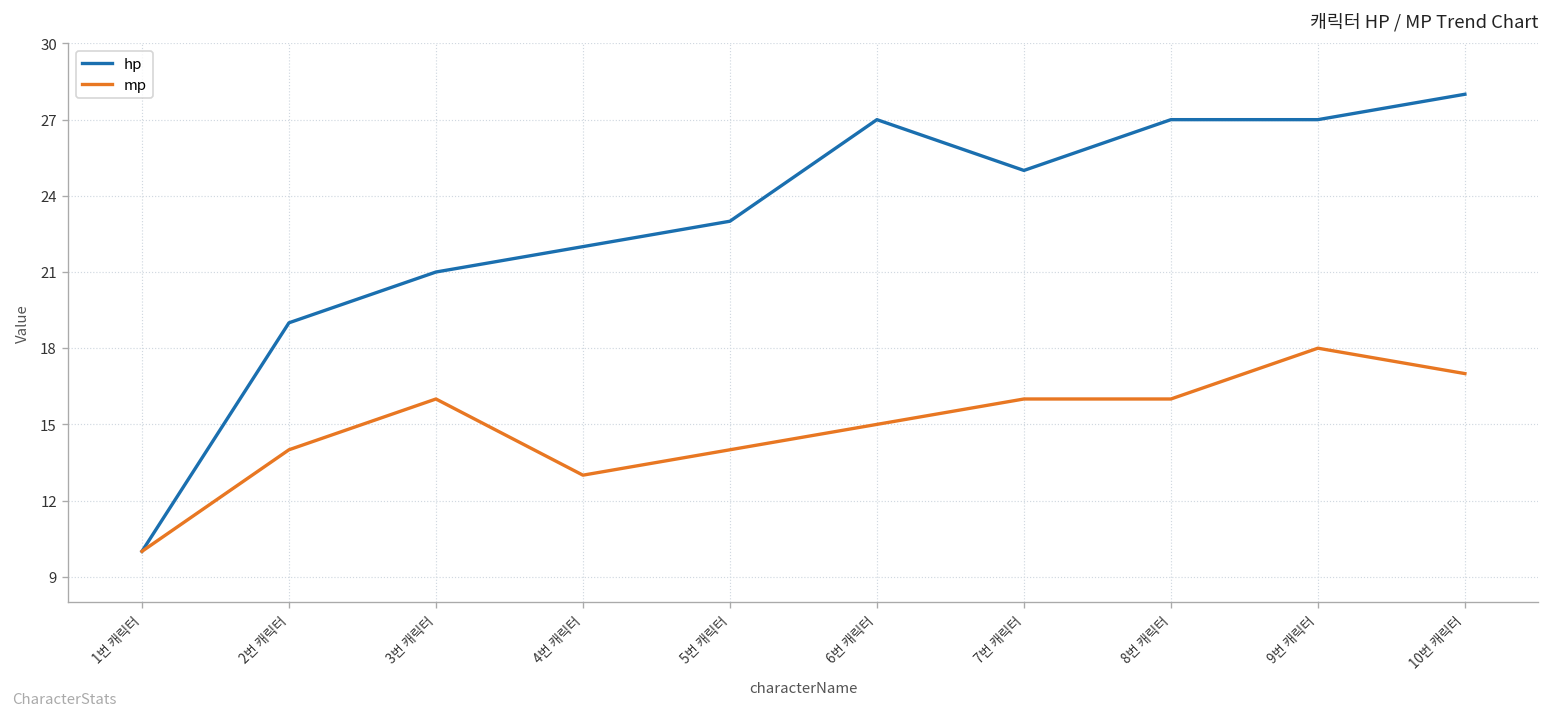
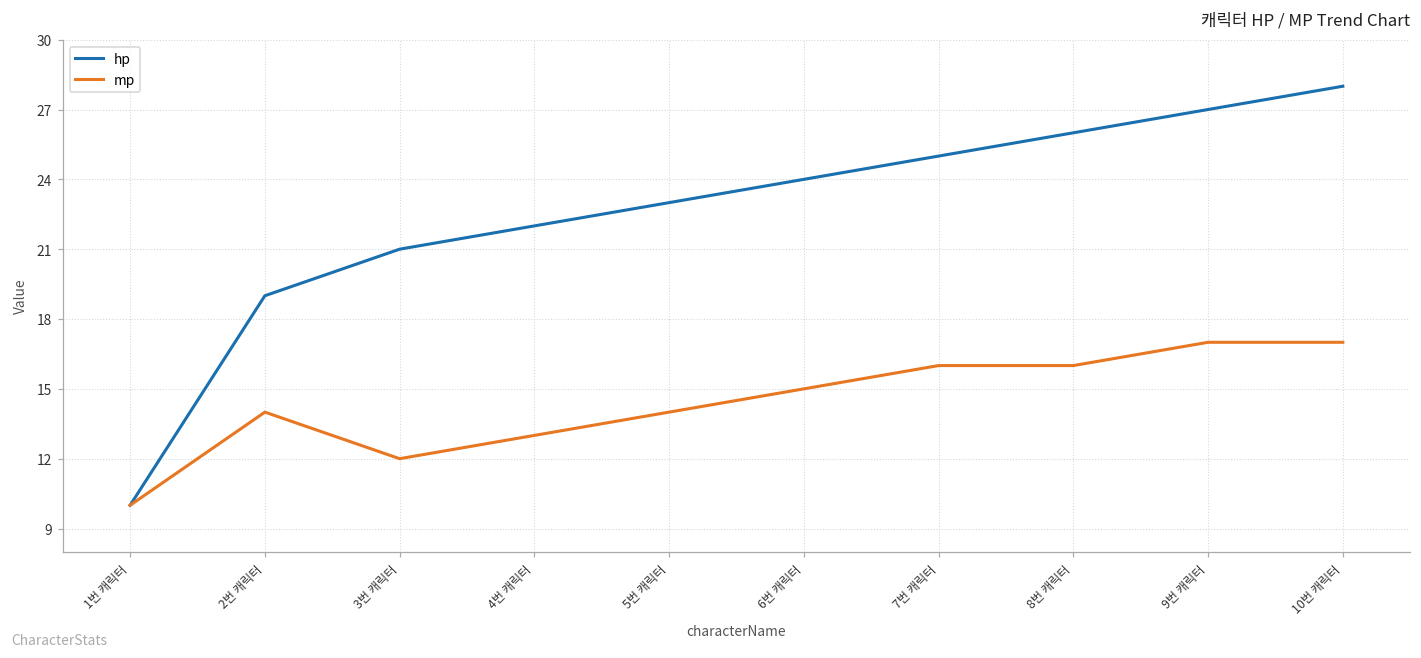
  {
    "hp": {
      "2번 캐릭터": 19,
      "3번 캐릭터": 21,
      "4번 캐릭터": 22,
      "5번 캐릭터": 23,
-     "6번 캐릭터": 27,
+     "6번 캐릭터": 24,
      "7번 캐릭터": 25,
-     "8번 캐릭터": 27,
+     "8번 캐릭터": 26,
      "9번 캐릭터": 27,
      "10번 캐릭터": 28
    },
    "mp": {
      "2번 캐릭터": 14,
-     "3번 캐릭터": 16,
+     "3번 캐릭터": 12,
      "4번 캐릭터": 13,
      "5번 캐릭터": 14,
      "6번 캐릭터": 15,
      "7번 캐릭터": 16,
      "8번 캐릭터": 16,
-     "9번 캐릭터": 18,
+     "9번 캐릭터": 17,
      "10번 캐릭터": 17
    }
  }
